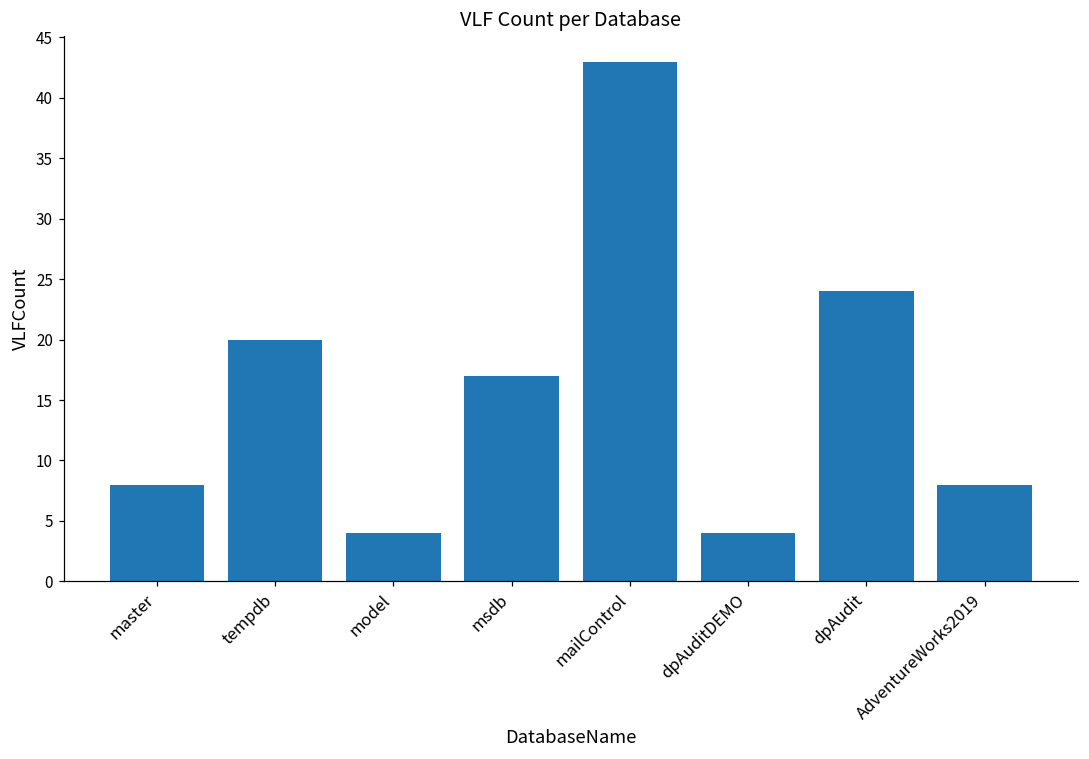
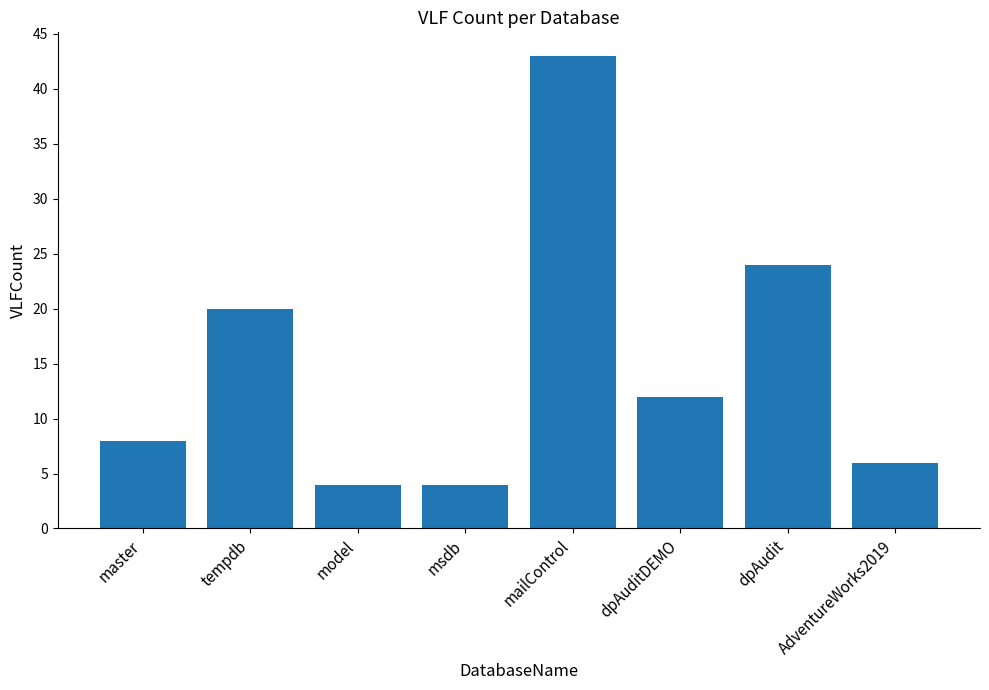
  {
    "master": 8,
    "tempdb": 20,
    "model": 4,
-   "msdb": 17,
+   "msdb": 4,
    "mailControl": 43,
-   "dpAuditDEMO": 4,
+   "dpAuditDEMO": 12,
    "dpAudit": 24,
-   "AdventureWorks2019": 8
+   "AdventureWorks2019": 6
  }
